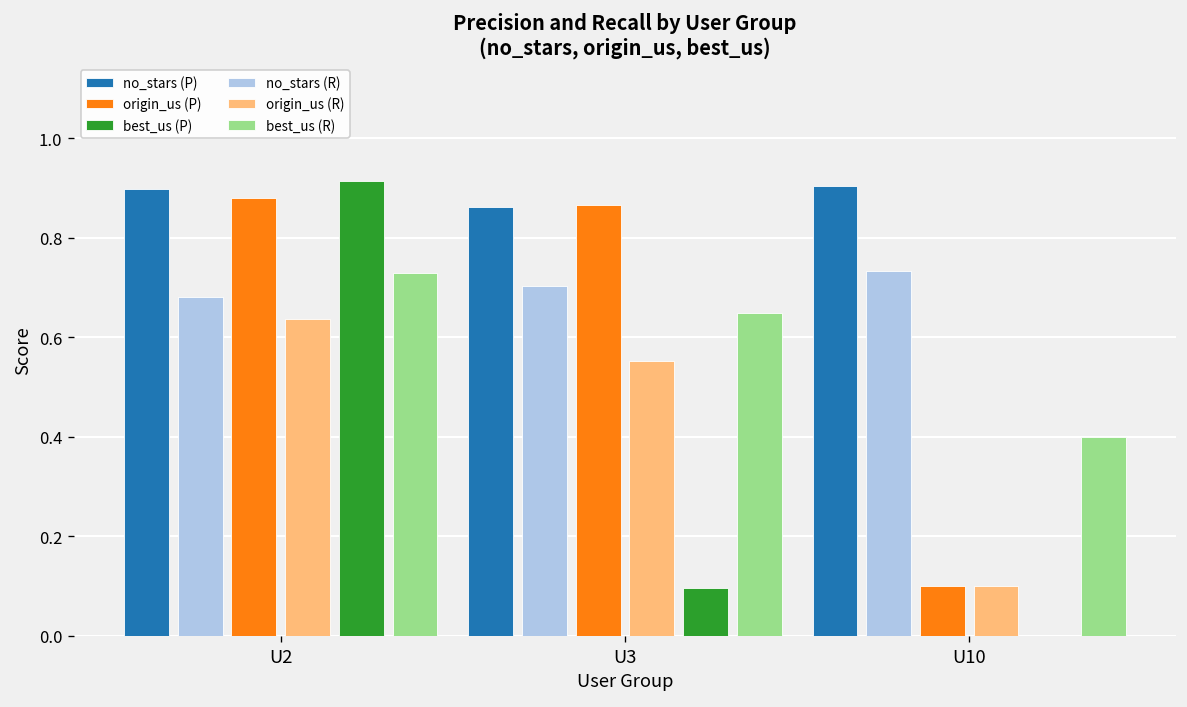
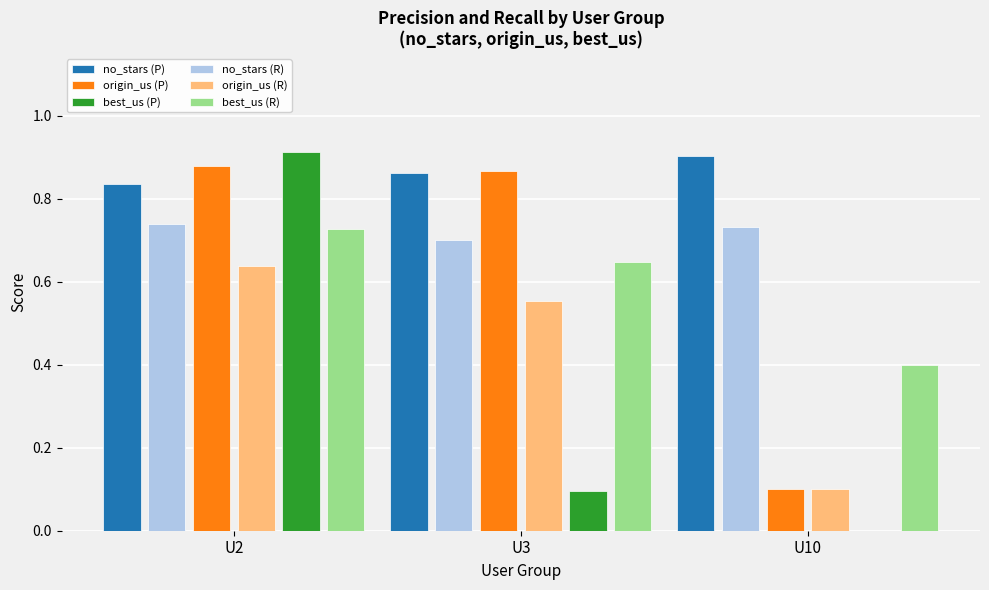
  {
    "no_stars (P)": {
-     "U2": 0.90,
+     "U2": 0.84,
      "U3": 0.86,
      "U10": 0.90
    },
    "origin_us (P)": {
      "U2": 0.88,
      "U3": 0.87,
      "U10": 0.10
    },
    "best_us (P)": {
      "U2": 0.91,
      "U3": 0.10,
      "U10": 0.00
    },
    "no_stars (R)": {
-     "U2": 0.68,
+     "U2": 0.74,
      "U3": 0.70,
      "U10": 0.73
    },
    "origin_us (R)": {
      "U2": 0.64,
      "U3": 0.55,
      "U10": 0.10
    },
    "best_us (R)": {
      "U2": 0.73,
      "U3": 0.65,
      "U10": 0.40
    }
  }
